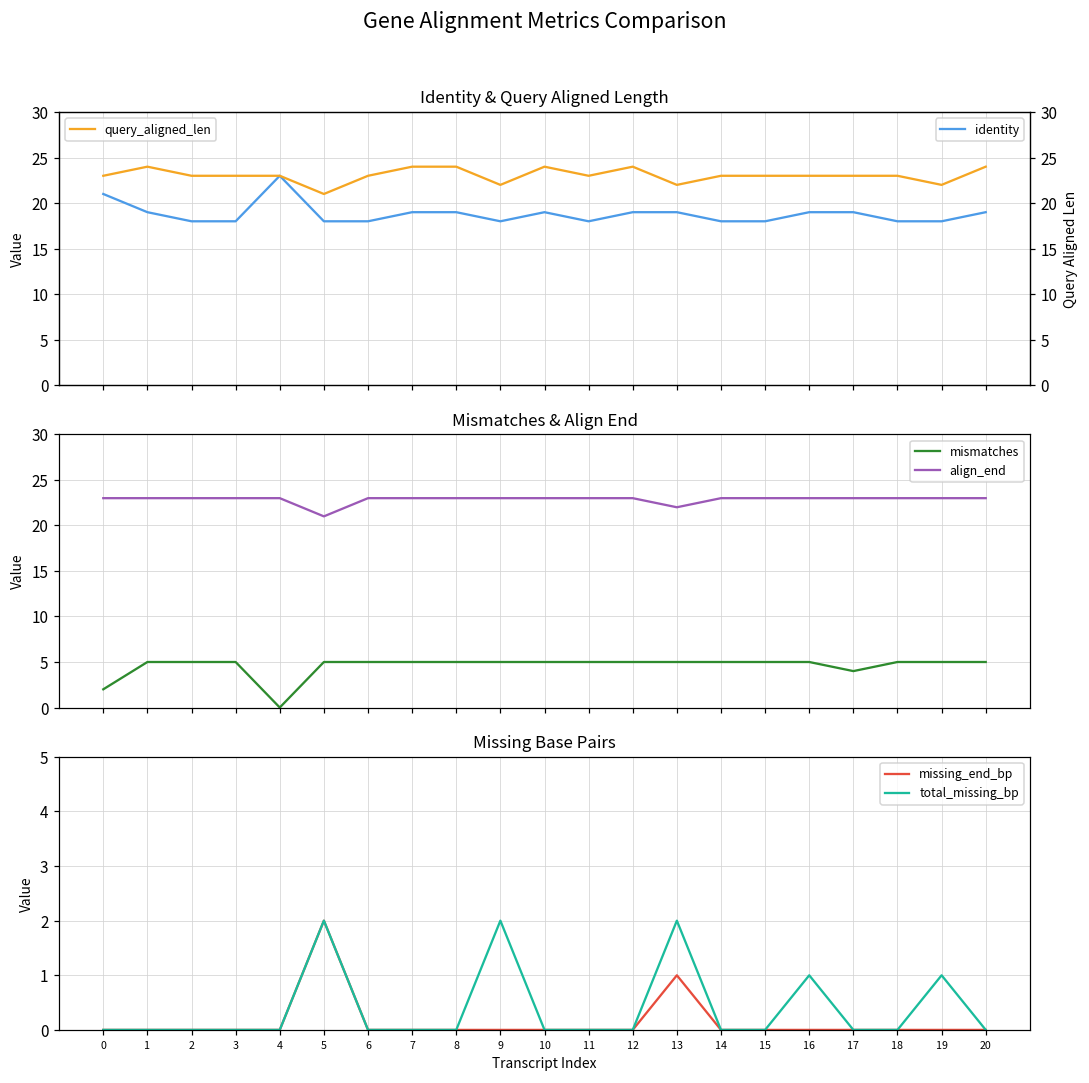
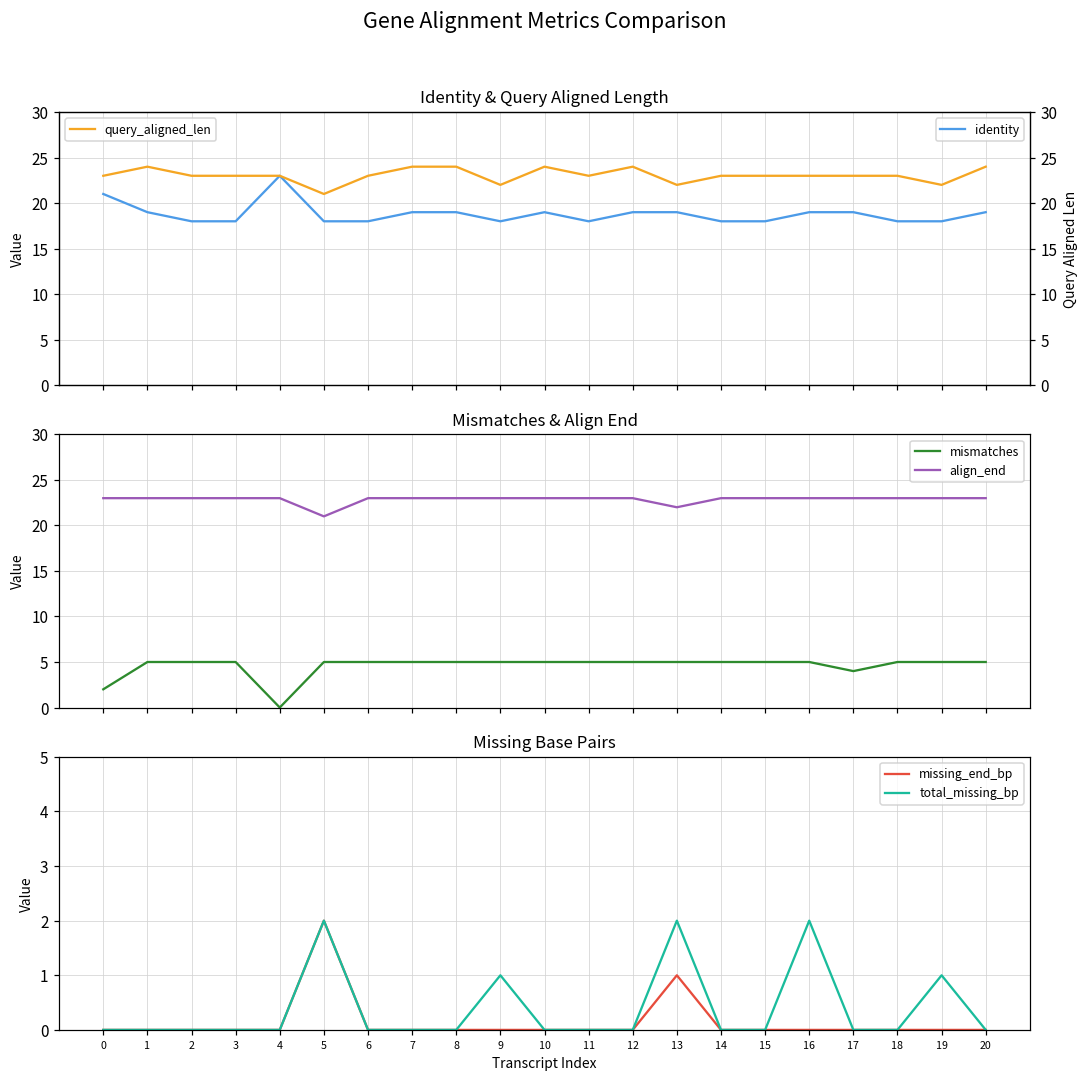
  {
    "Missing Base Pairs": {
      "missing_end_bp": {
        "9": 0,
        "13": 1,
        "16": 0,
        "19": 0
      },
      "total_missing_bp": {
-       "9": 2,
+       "9": 1,
        "13": 2,
-       "16": 1,
+       "16": 2,
        "19": 1
      }
    }
  }
